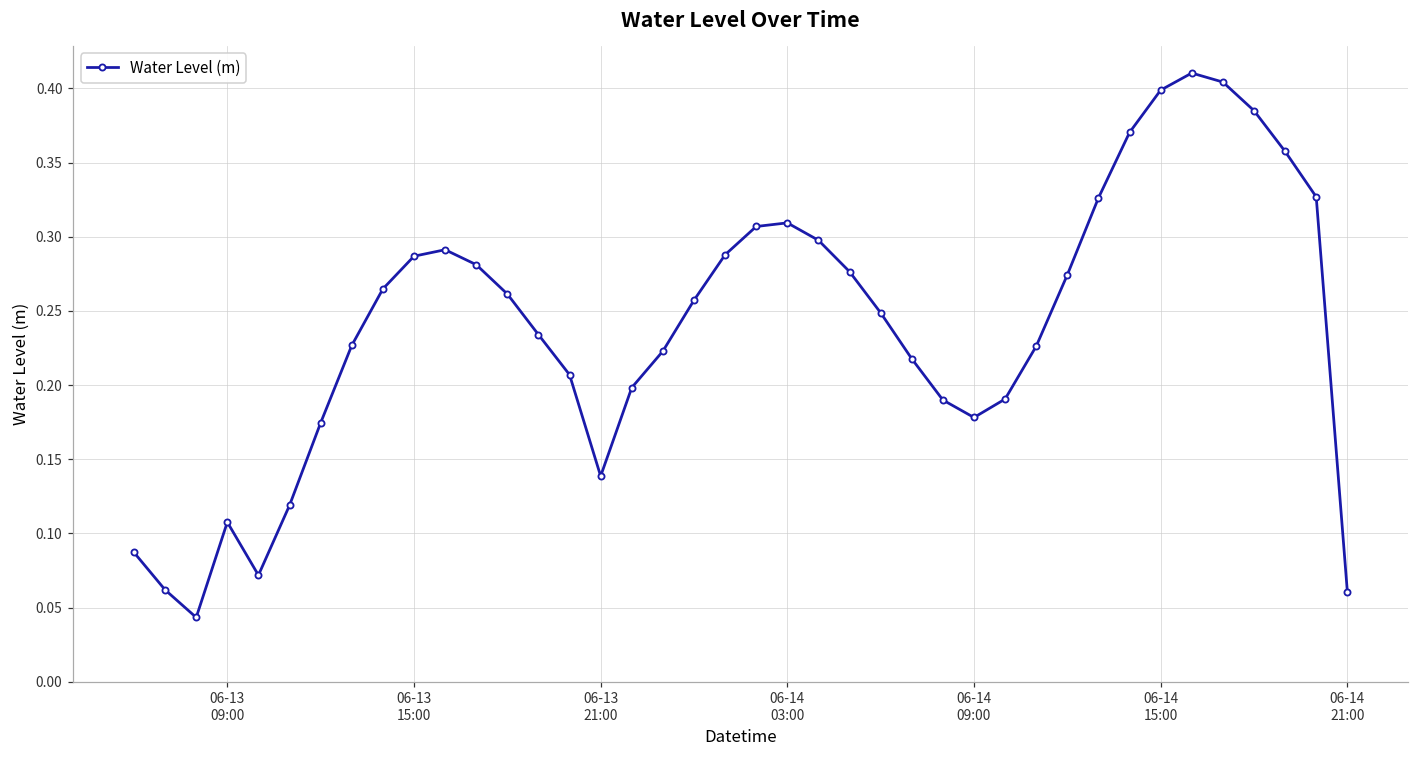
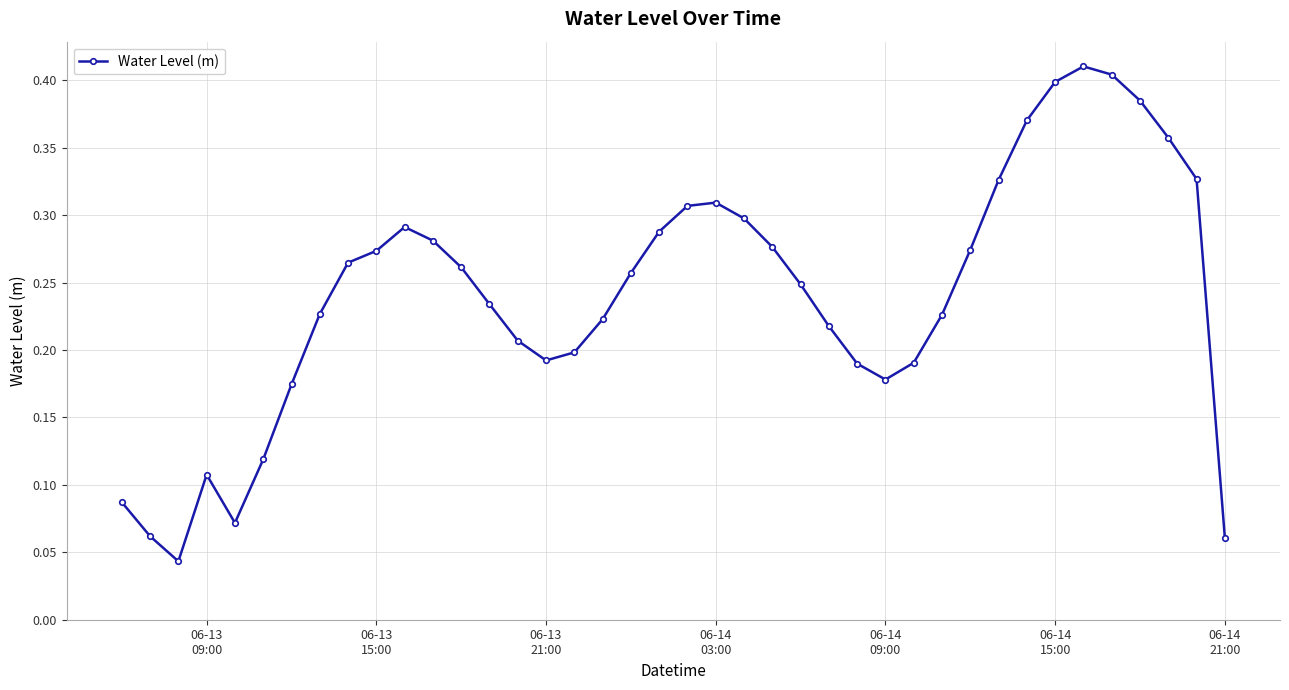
  {
    "06-13 09:00": 0.108,
-   "06-13 15:00": 0.287,
-   "06-13 21:00": 0.139,
+   "06-13 15:00": 0.274,
+   "06-13 21:00": 0.192,
    "06-14 03:00": 0.309,
    "06-14 09:00": 0.178,
    "06-14 15:00": 0.399,
    "06-14 21:00": 0.061
  }
